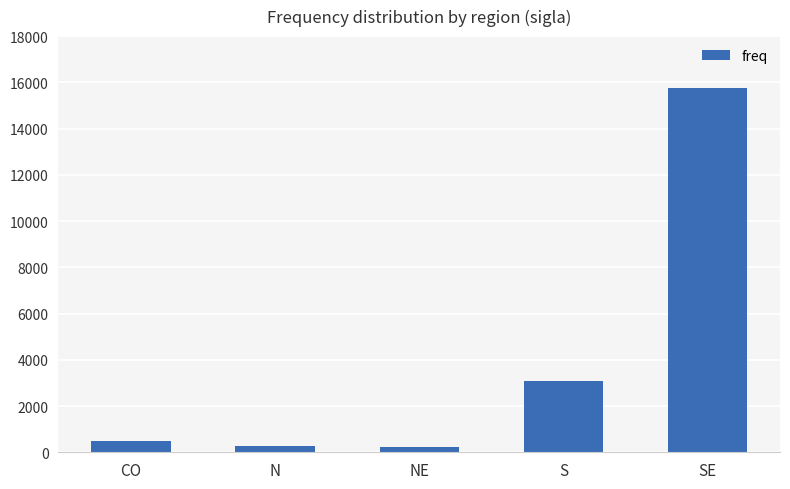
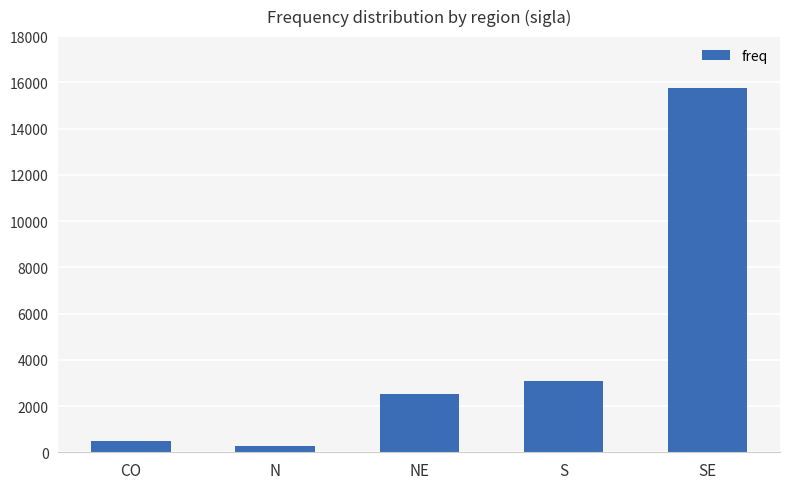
  {
    "CO": 500,
    "N": 300,
-   "NE": 200,
+   "NE": 2500,
    "S": 3100,
    "SE": 15800
  }
